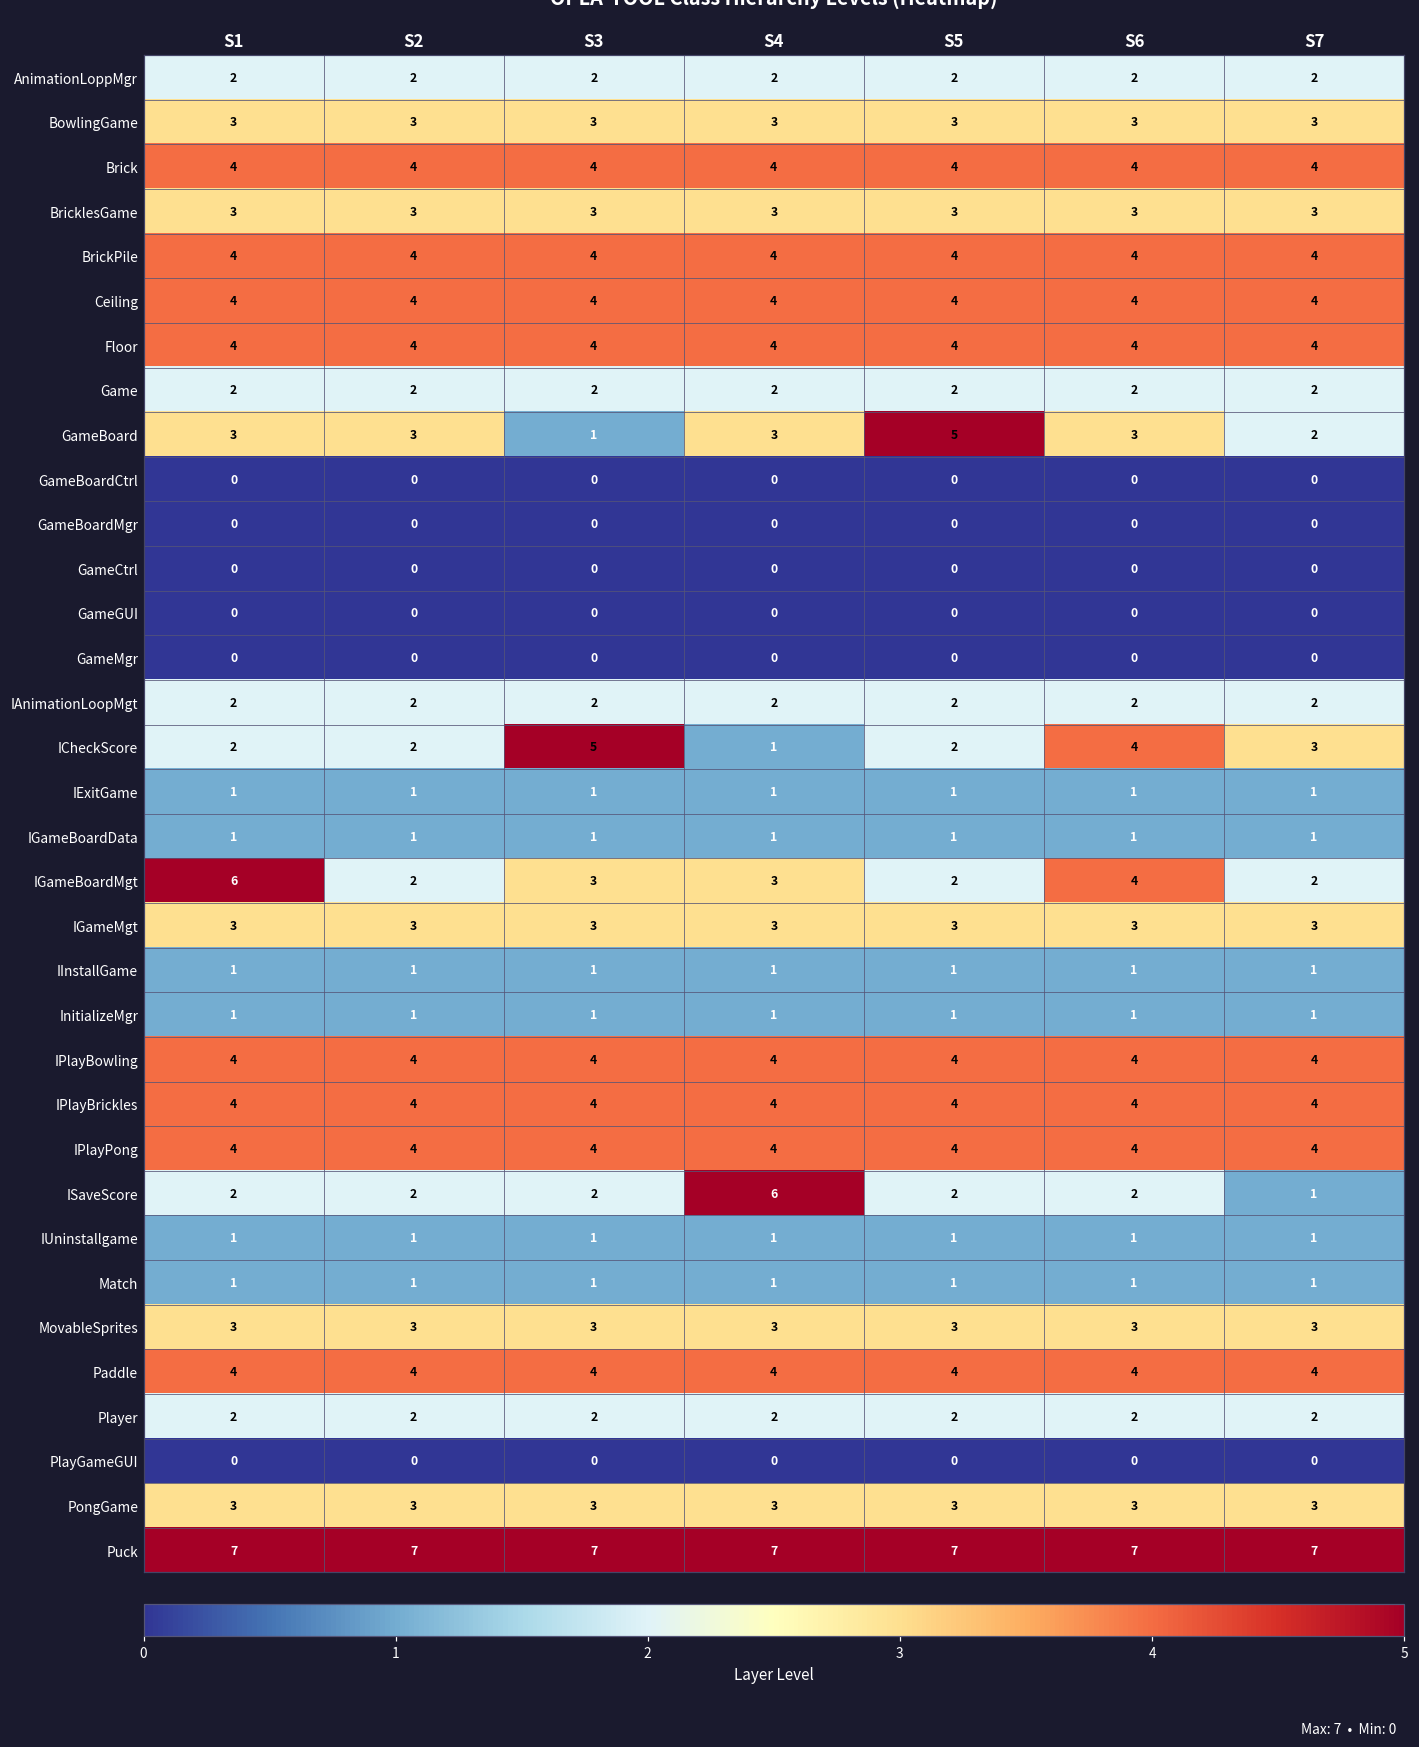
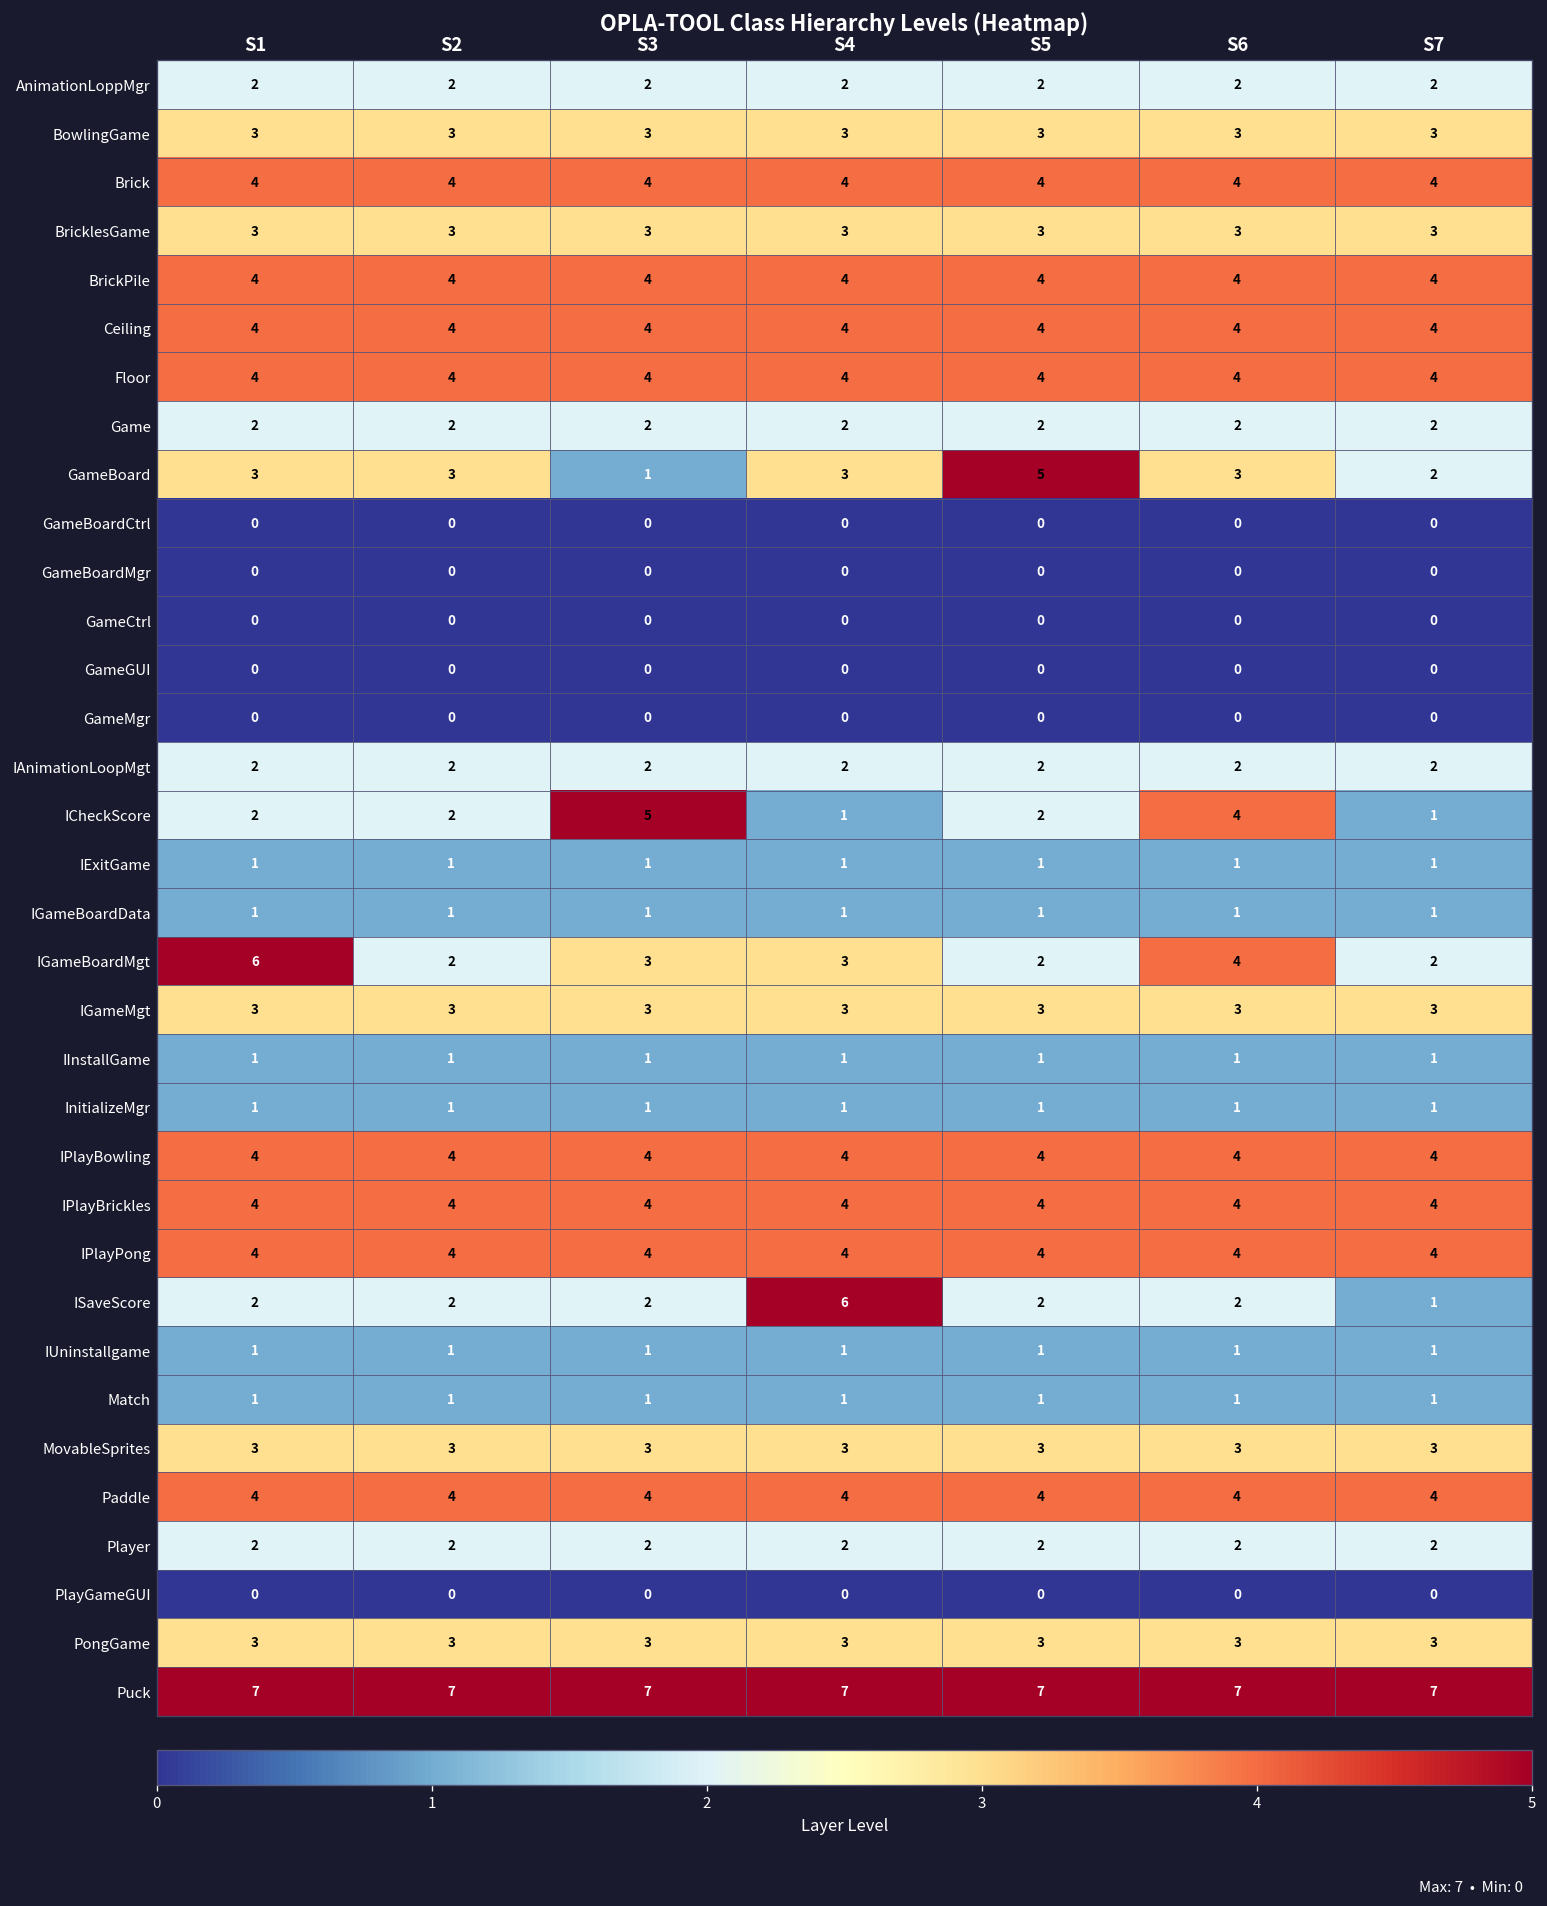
  {
    "ICheckScore": {
      "S1": 2,
      "S2": 2,
      "S3": 5,
      "S4": 1,
      "S5": 2,
      "S6": 4,
-     "S7": 3
+     "S7": 1
    }
  }
